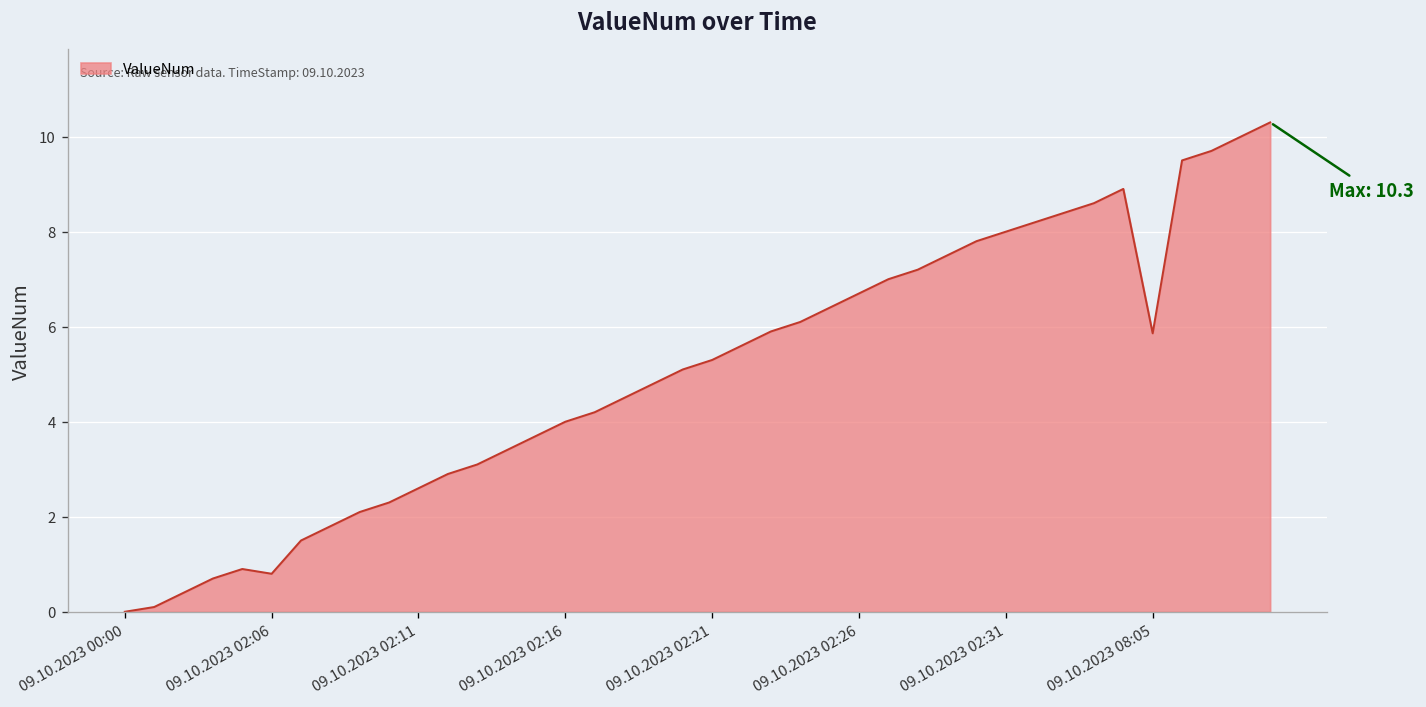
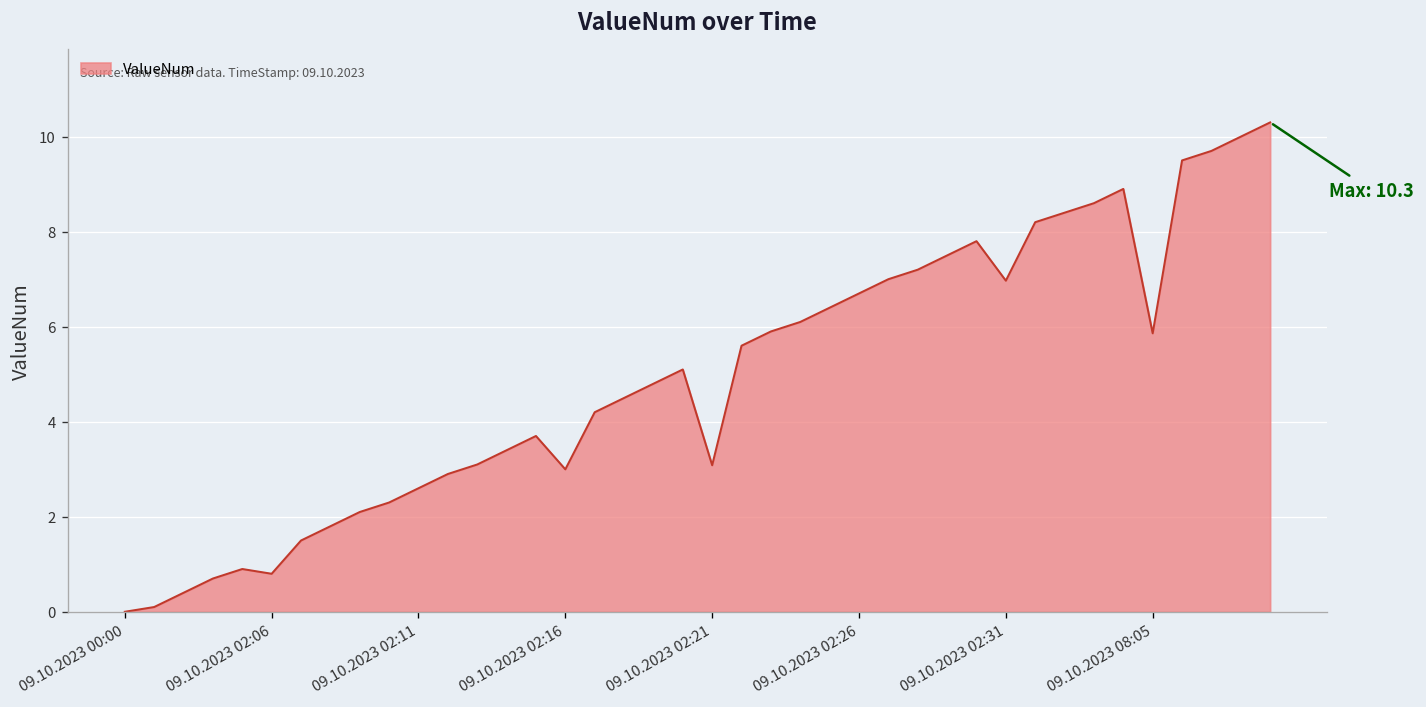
  {
    "09.10.2023 00:00": 0.0,
    "09.10.2023 02:06": 0.8,
    "09.10.2023 02:11": 2.6,
-   "09.10.2023 02:16": 4.0,
-   "09.10.2023 02:21": 5.3,
+   "09.10.2023 02:16": 3.0,
+   "09.10.2023 02:21": 3.1,
    "09.10.2023 02:26": 6.7,
-   "09.10.2023 02:31": 8.0,
+   "09.10.2023 02:31": 7.0,
    "09.10.2023 08:05": 5.9
  }
